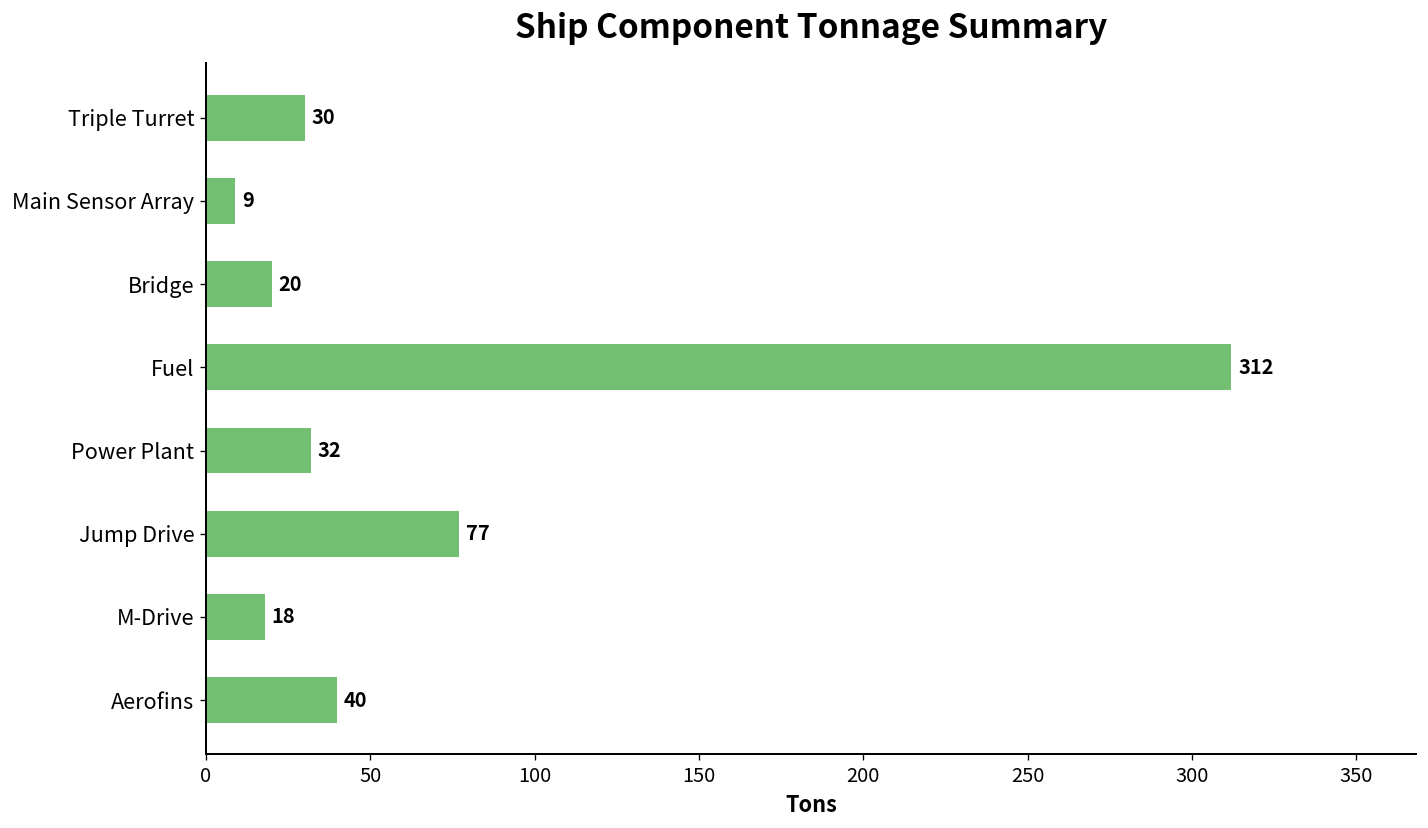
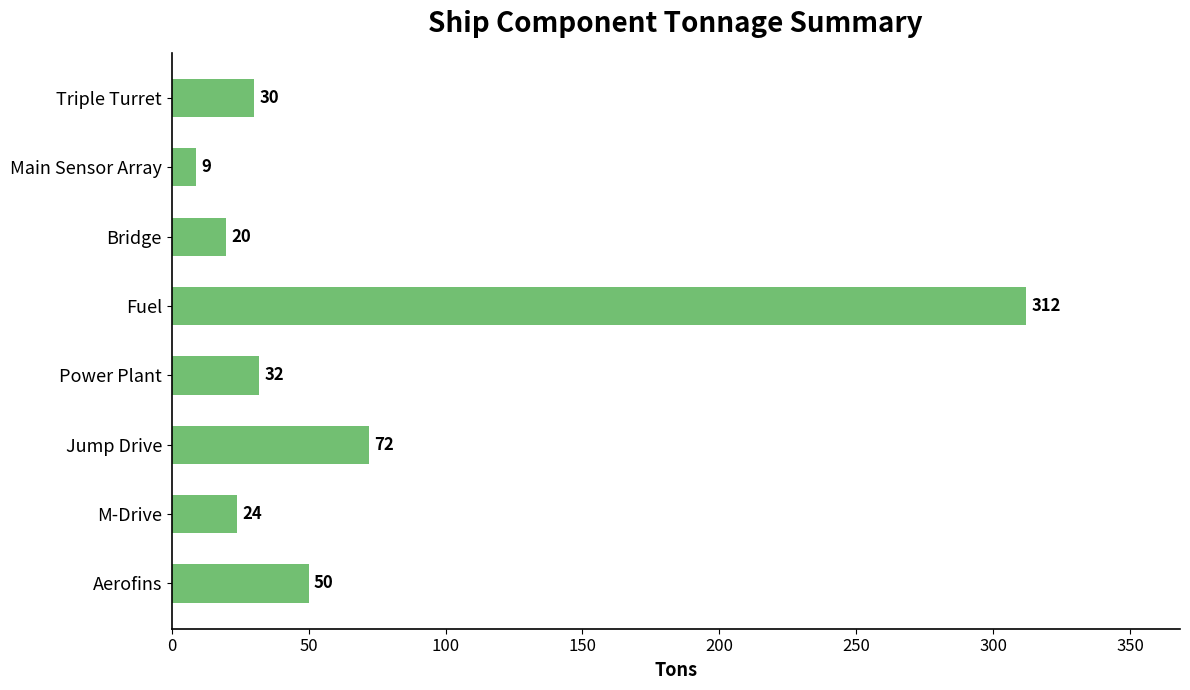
  {
    "Triple Turret": 30,
    "Main Sensor Array": 9,
    "Bridge": 20,
    "Fuel": 312,
    "Power Plant": 32,
-   "Jump Drive": 77,
-   "M-Drive": 18,
-   "Aerofins": 40
+   "Jump Drive": 72,
+   "M-Drive": 24,
+   "Aerofins": 50
  }
